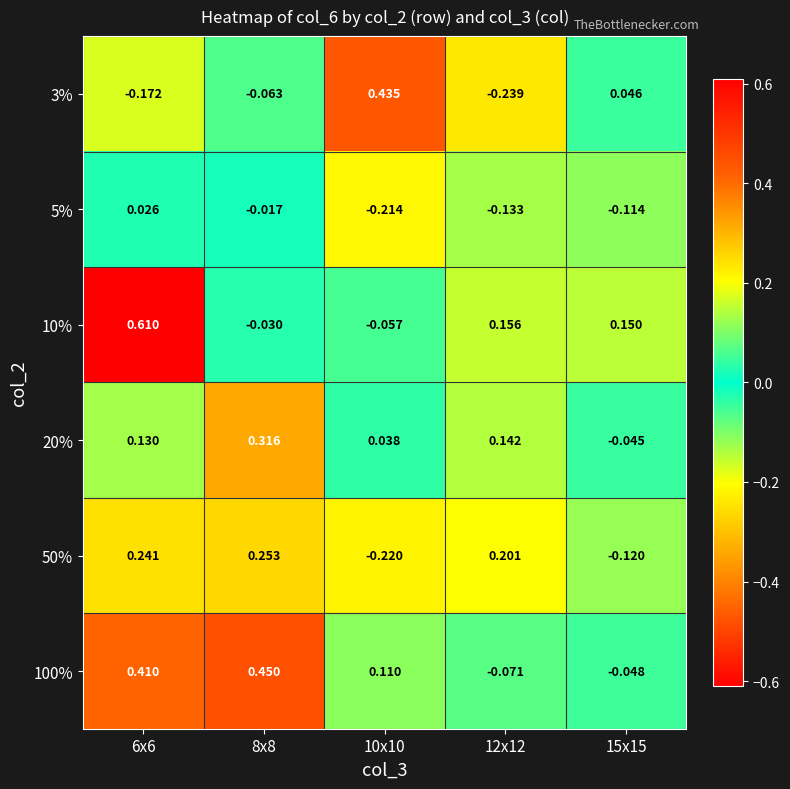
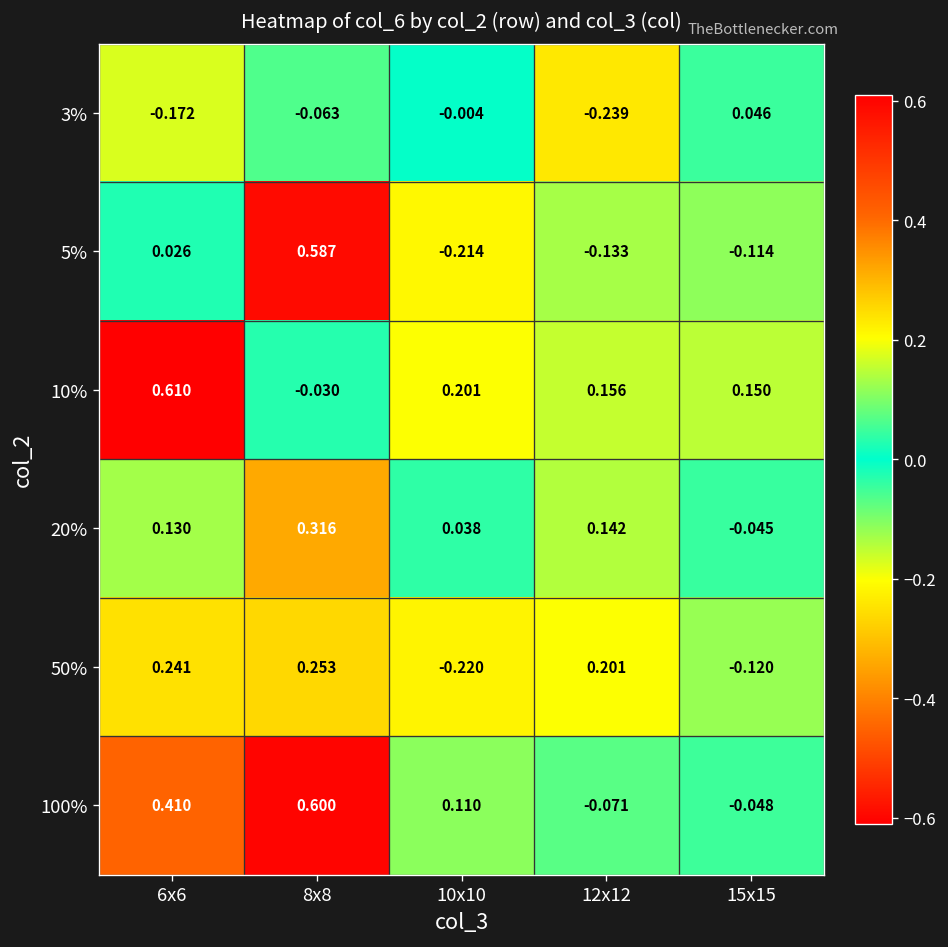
  {
    "3%": {
      "6x6": -0.172,
      "8x8": -0.063,
-     "10x10": 0.435,
+     "10x10": -0.004,
      "12x12": -0.239,
      "15x15": 0.046
    },
    "5%": {
      "6x6": 0.026,
-     "8x8": -0.017,
+     "8x8": 0.587,
      "10x10": -0.214,
      "12x12": -0.133,
      "15x15": -0.114
    },
    "10%": {
      "6x6": 0.610,
      "8x8": -0.030,
-     "10x10": -0.057,
+     "10x10": 0.201,
      "12x12": 0.156,
      "15x15": 0.150
    },
    "20%": {
      "6x6": 0.130,
      "8x8": 0.316,
      "10x10": 0.038,
      "12x12": 0.142,
      "15x15": -0.045
    },
    "50%": {
      "6x6": 0.241,
      "8x8": 0.253,
      "10x10": -0.220,
      "12x12": 0.201,
      "15x15": -0.120
    },
    "100%": {
      "6x6": 0.410,
-     "8x8": 0.450,
+     "8x8": 0.600,
      "10x10": 0.110,
      "12x12": -0.071,
      "15x15": -0.048
    }
  }
